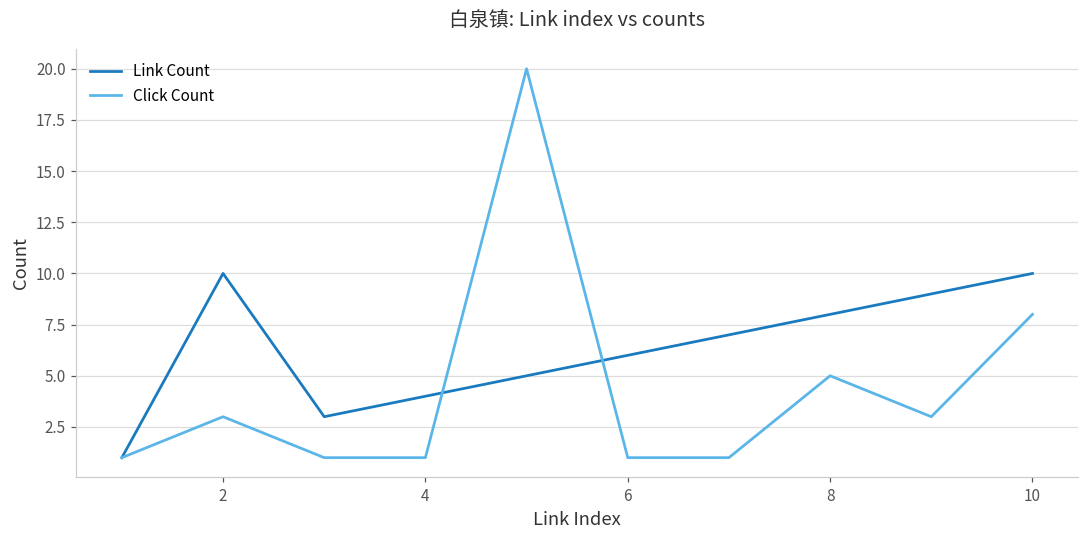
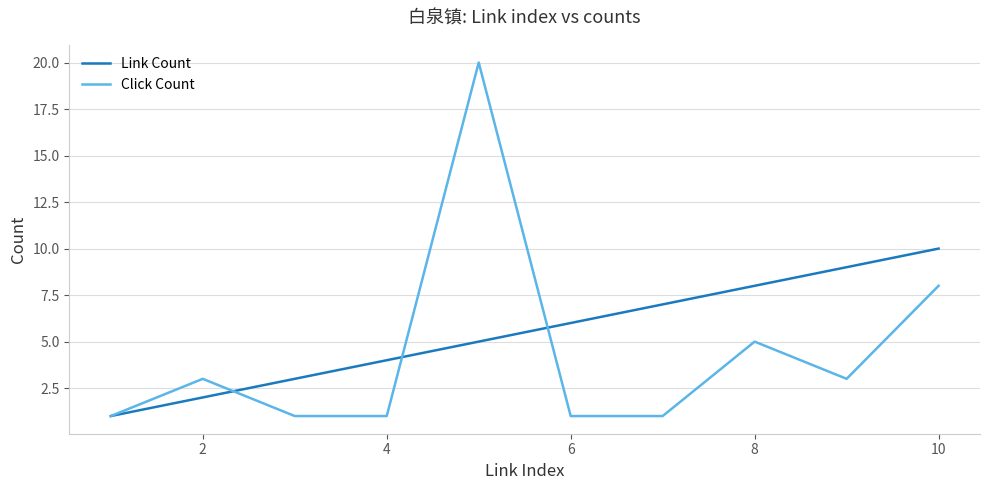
  {
    "Link Count": {
-     "2": 10,
+     "2": 2,
      "4": 4,
      "6": 6,
      "8": 8,
      "10": 10
    },
    "Click Count": {
      "2": 3,
      "4": 1,
      "6": 1,
      "8": 5,
      "10": 8
    }
  }
